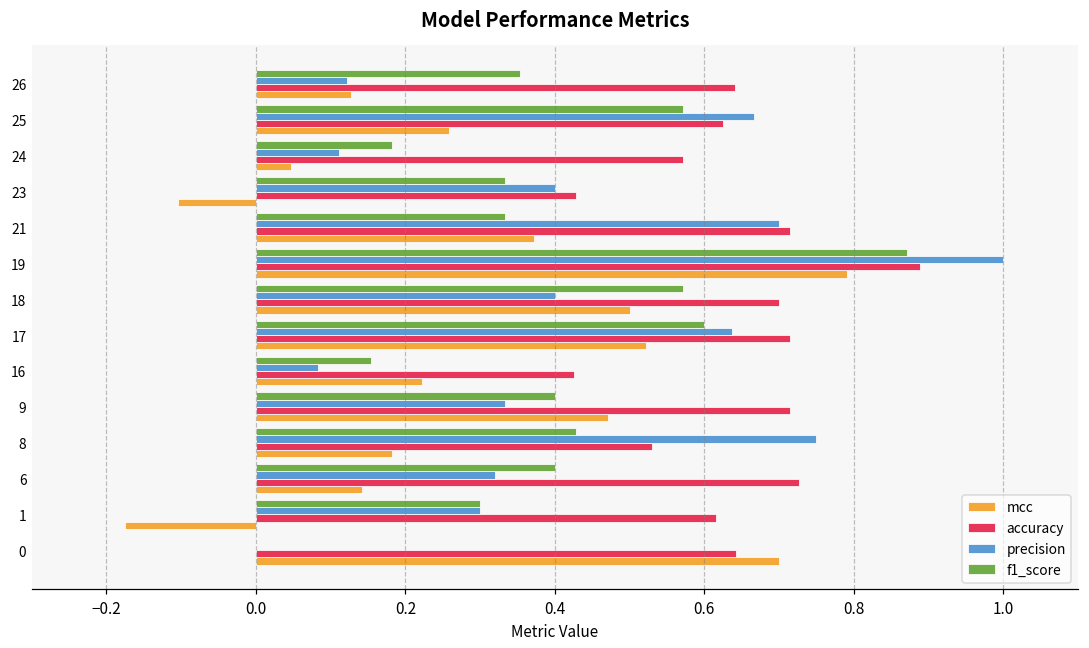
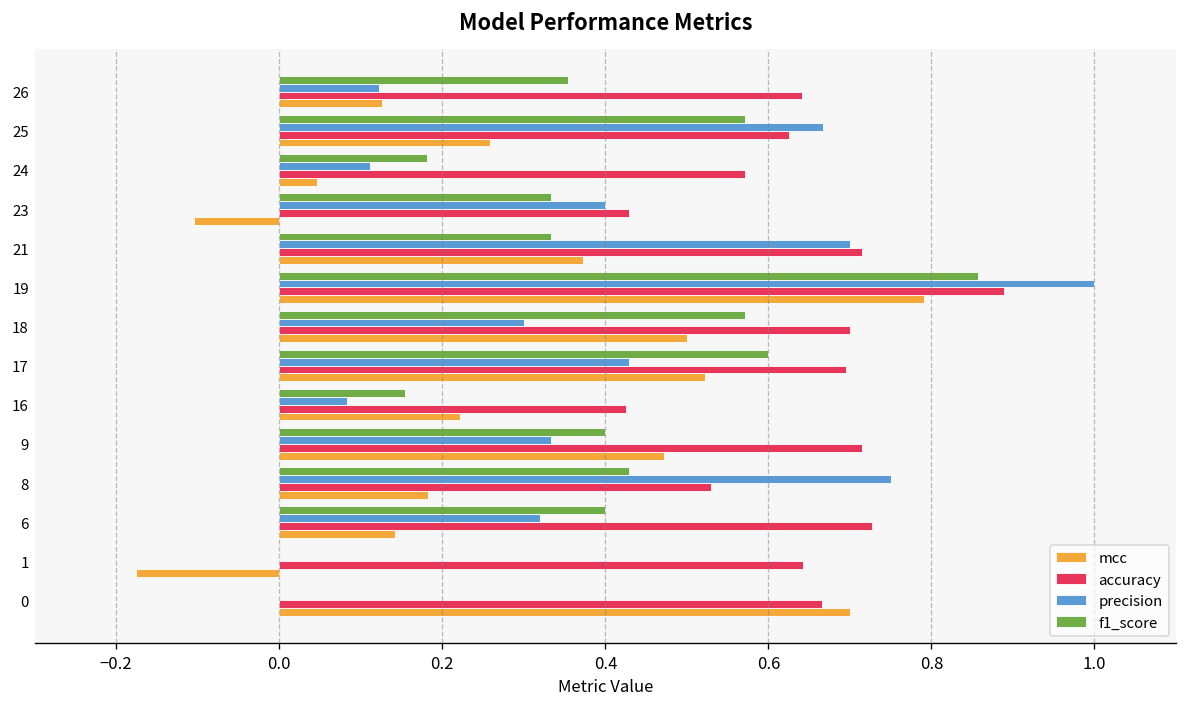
  {
    "mcc": {
      "26": 0.13,
      "25": 0.26,
      "24": 0.05,
      "23": -0.10,
      "21": 0.37,
      "19": 0.79,
      "18": 0.50,
      "17": 0.52,
      "16": 0.22,
      "9": 0.47,
      "8": 0.18,
      "6": 0.14,
      "1": -0.18,
      "0": 0.70
    },
    "accuracy": {
      "26": 0.64,
      "25": 0.63,
      "24": 0.57,
      "23": 0.43,
      "21": 0.71,
      "19": 0.89,
      "18": 0.70,
-     "17": 0.71,
+     "17": 0.70,
      "16": 0.43,
      "9": 0.71,
      "8": 0.53,
      "6": 0.73,
-     "1": 0.62,
-     "0": 0.64
+     "1": 0.64,
+     "0": 0.67
    },
    "precision": {
      "26": 0.12,
      "25": 0.67,
      "24": 0.11,
      "23": 0.40,
      "21": 0.70,
      "19": 1.00,
-     "18": 0.4,
-     "17": 0.64,
+     "18": 0.3,
+     "17": 0.43,
      "16": 0.08,
      "9": 0.33,
      "8": 0.75,
      "6": 0.32,
-     "1": 0.3,
+     "1": 0.0,
      "0": 0.00
    },
    "f1_score": {
      "26": 0.35,
      "25": 0.57,
      "24": 0.18,
      "23": 0.33,
      "21": 0.33,
-     "19": 0.87,
+     "19": 0.86,
      "18": 0.57,
      "17": 0.60,
      "16": 0.15,
      "9": 0.40,
      "8": 0.43,
      "6": 0.40,
-     "1": 0.3,
+     "1": 0.0,
      "0": 0.00
    }
  }
